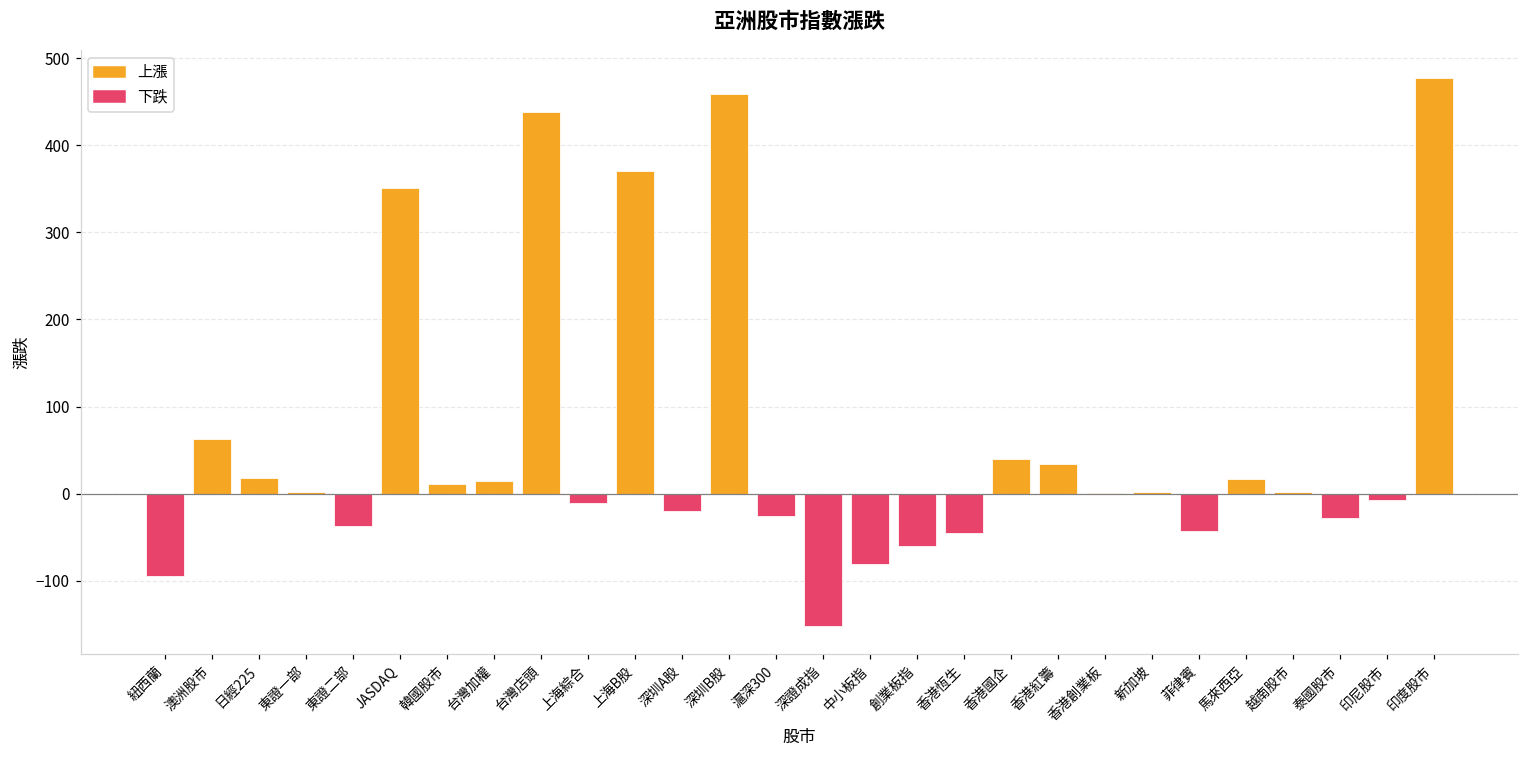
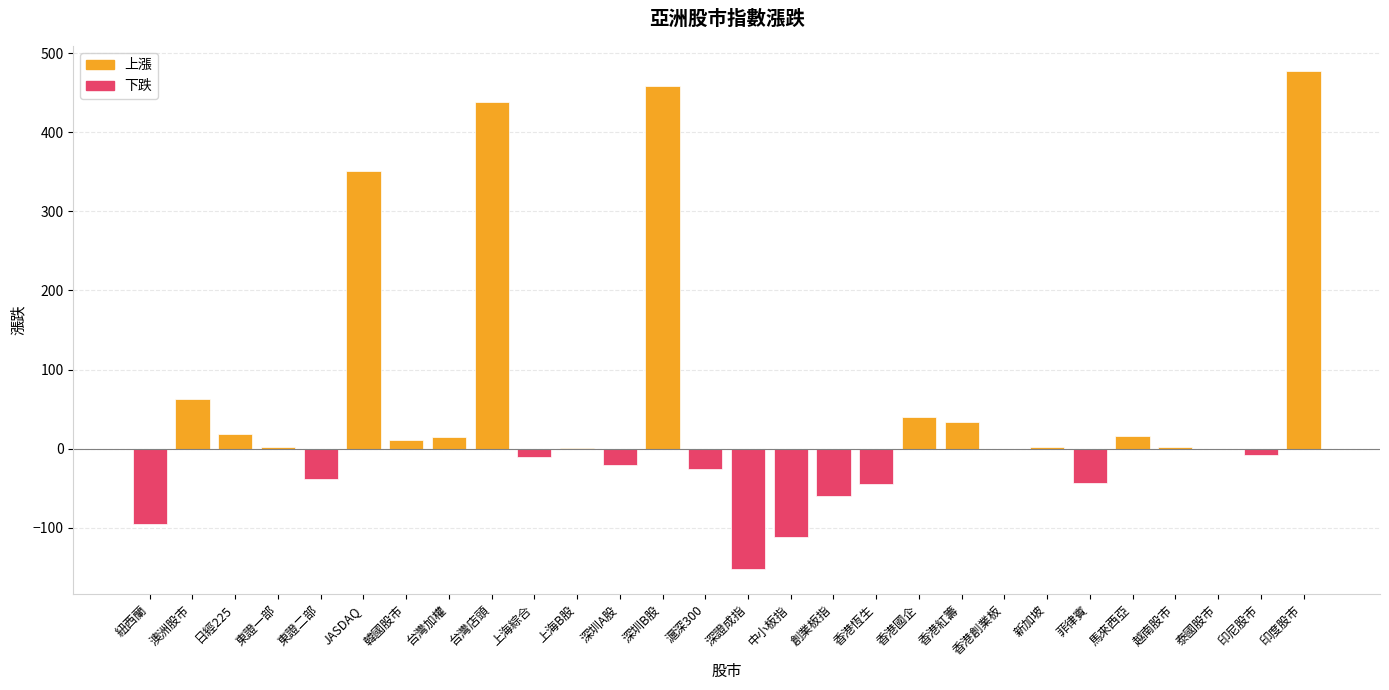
  {
    "紐西蘭": -100,
    "澳洲股市": 60,
    "日經225": 20,
    "東證二部": -40,
    "JASDAQ": 350,
    "韓國股市": 10,
    "台灣加權": 10,
    "台灣店頭": 440,
    "上海綜合": -10,
-   "上海B股": 370,
+   "上海B股": 0,
    "深圳A股": -20,
    "深圳B股": 460,
    "滬深300": -30,
    "深證成指": -150,
-   "中小板指": -80,
+   "中小板指": -110,
    "創業板指": -60,
    "香港恆生": -50,
    "香港國企": 40,
    "香港紅籌": 30,
    "菲律賓": -40,
    "馬來西亞": 20,
-   "泰國股市": -30,
+   "泰國股市": 0,
    "印尼股市": -10,
    "印度股市": 480
  }
